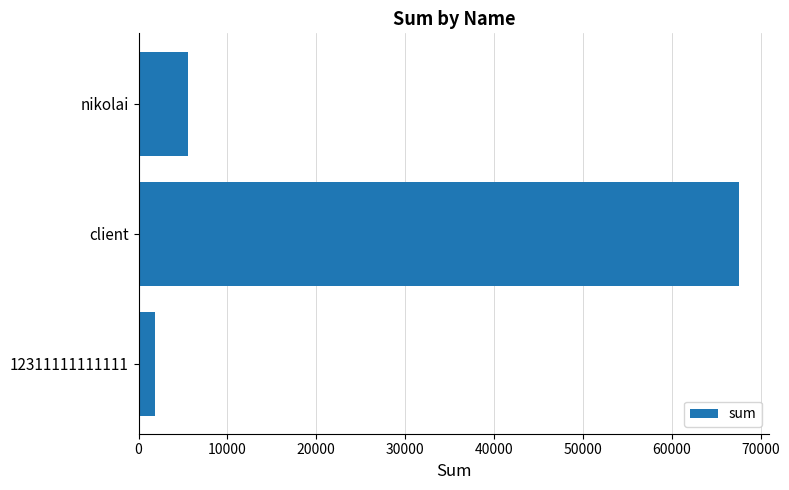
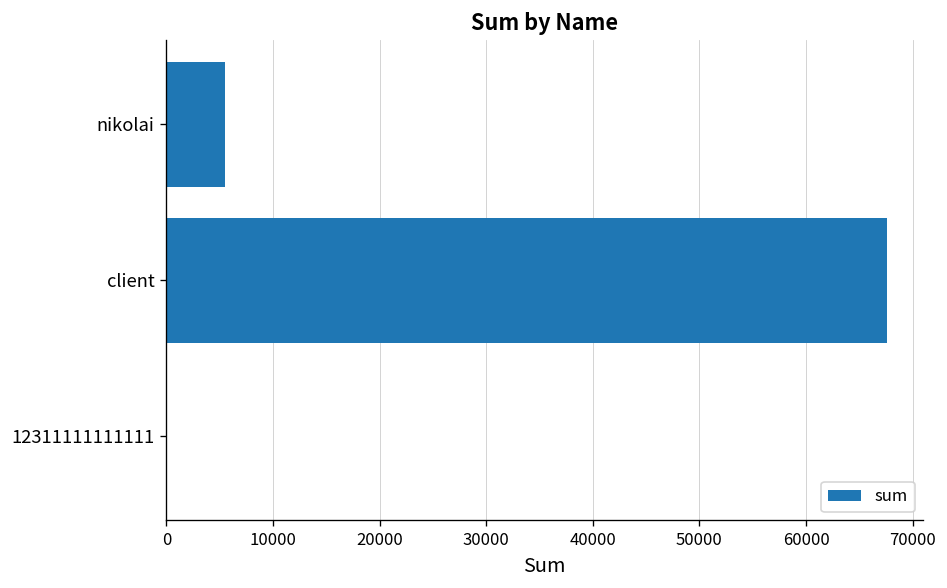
  {
    "nikolai": 6000,
    "client": 68000,
-   "12311111111111": 2000
+   "12311111111111": 0
  }
